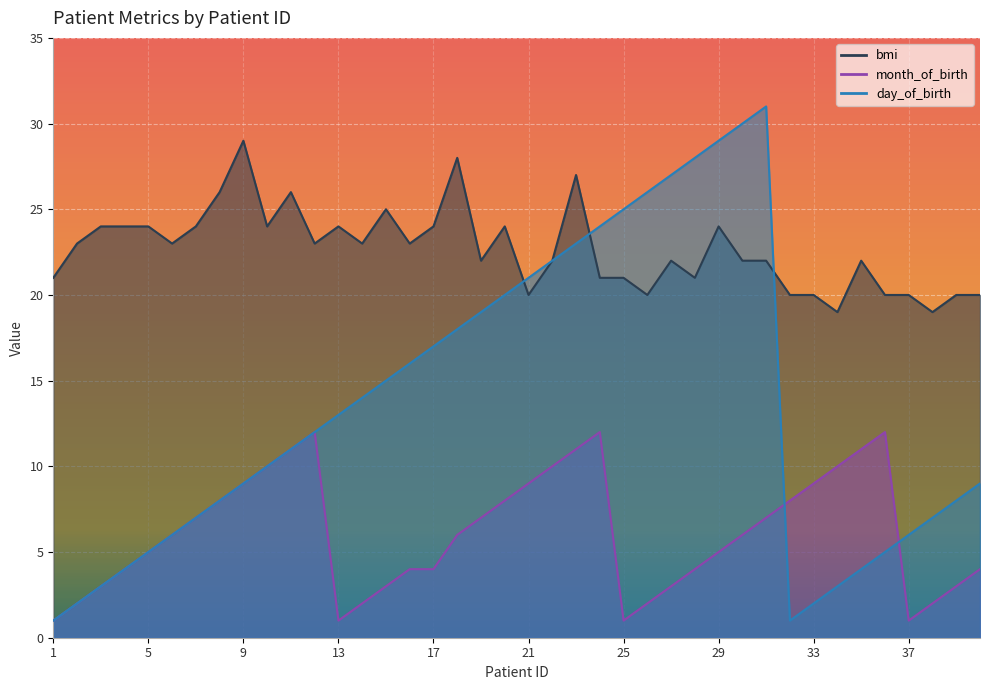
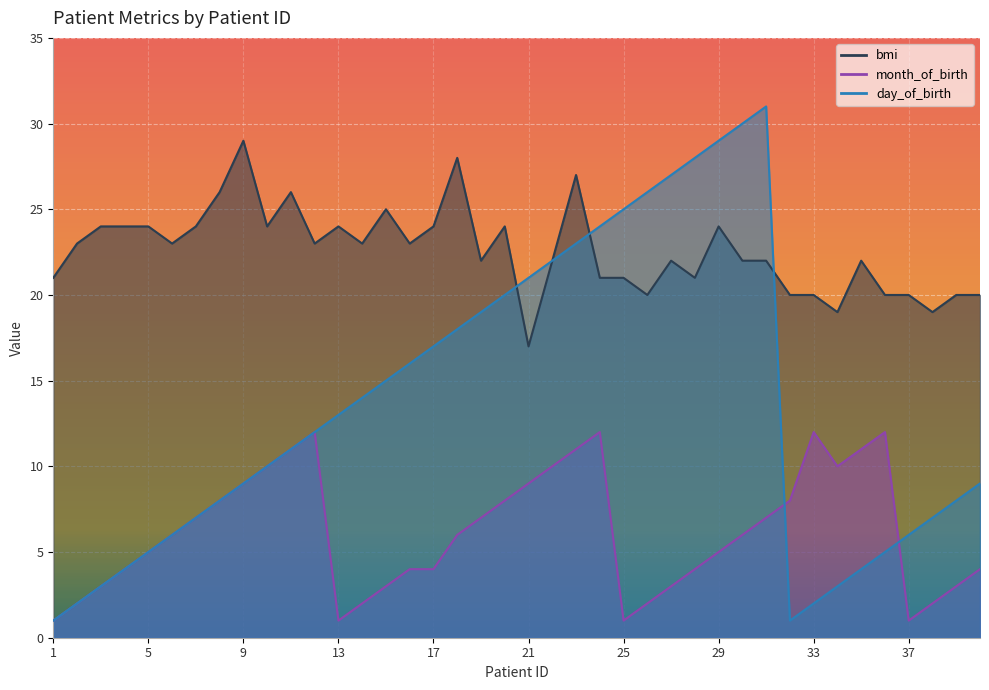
  {
    "bmi": {
      "1": 21,
      "5": 24,
      "9": 29,
      "13": 24,
      "17": 24,
-     "21": 20,
+     "21": 17,
      "25": 21,
      "29": 24,
      "33": 20,
      "37": 20
    },
    "month_of_birth": {
      "13": 1,
      "17": 4,
      "21": 9,
      "25": 1,
      "29": 5,
-     "33": 9,
+     "33": 12,
      "37": 1
    },
    "day_of_birth": {
      "13": 13,
      "17": 17,
      "21": 21,
      "25": 25,
      "29": 29,
      "33": 2,
      "37": 6
    }
  }
